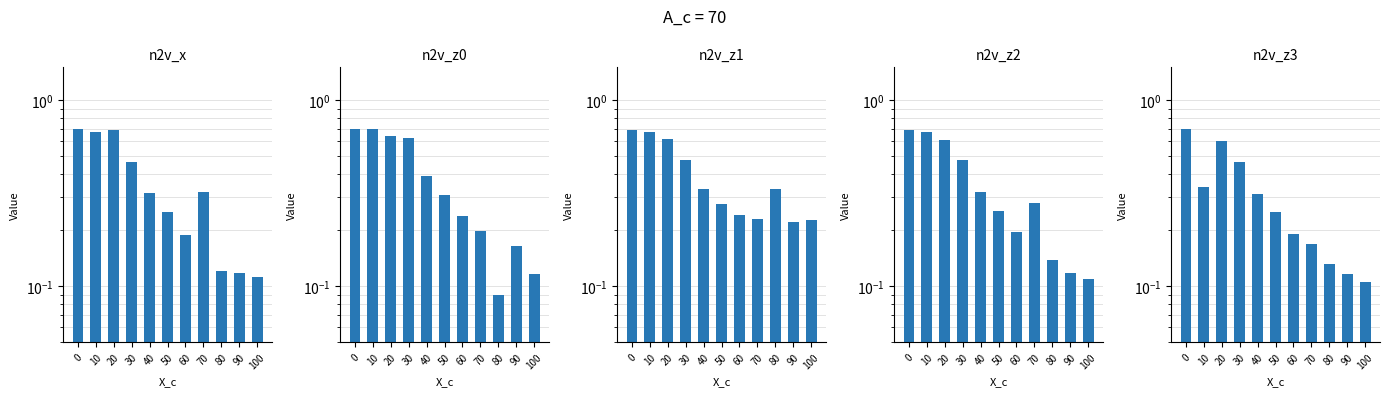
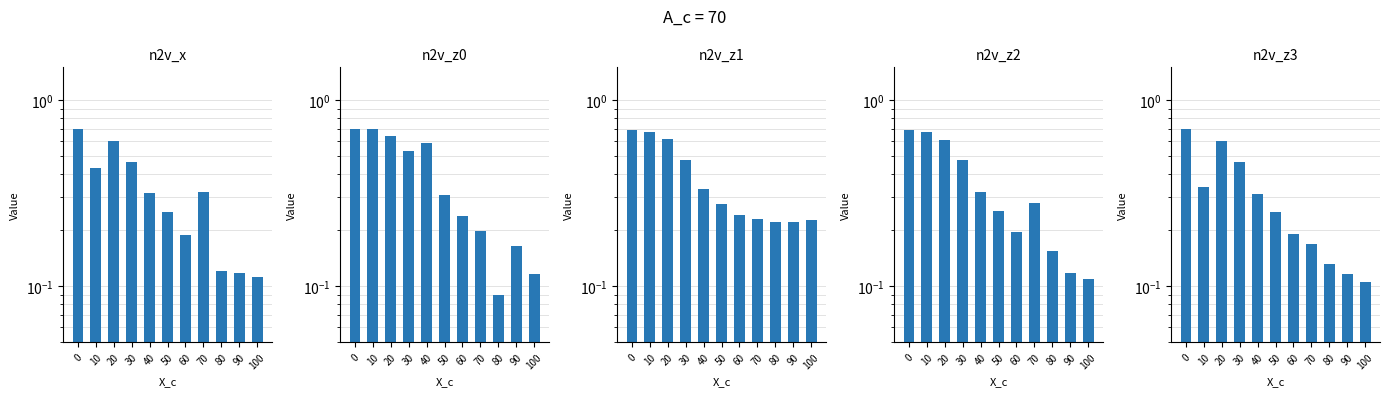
  {
    "n2v_x": {
      "0": 0.70,
-     "10": 0.67,
-     "20": 0.69,
+     "10": 0.43,
+     "20": 0.60,
      "30": 0.47,
      "40": 0.32,
      "50": 0.25,
      "60": 0.19,
      "70": 0.32,
      "80": 0.12,
      "90": 0.12,
      "100": 0.11
    },
    "n2v_z0": {
      "0": 0.70,
      "10": 0.70,
      "20": 0.64,
-     "30": 0.62,
-     "40": 0.39,
+     "30": 0.53,
+     "40": 0.59,
      "50": 0.31,
      "60": 0.24,
      "70": 0.20,
      "80": 0.09,
      "90": 0.16,
      "100": 0.12
    },
    "n2v_z1": {
      "0": 0.69,
      "10": 0.67,
      "20": 0.62,
      "30": 0.48,
      "40": 0.33,
      "50": 0.28,
      "60": 0.24,
      "70": 0.23,
-     "80": 0.33,
+     "80": 0.22,
      "90": 0.22,
      "100": 0.23
    },
    "n2v_z2": {
      "0": 0.69,
      "10": 0.67,
      "20": 0.61,
      "30": 0.48,
      "40": 0.32,
      "50": 0.25,
      "60": 0.20,
      "70": 0.28,
-     "80": 0.14,
+     "80": 0.15,
      "90": 0.12,
      "100": 0.11
    },
    "n2v_z3": {
      "0": 0.70,
      "10": 0.34,
      "20": 0.60,
      "30": 0.47,
      "40": 0.31,
      "50": 0.25,
      "60": 0.19,
      "70": 0.17,
      "80": 0.13,
      "90": 0.12,
      "100": 0.10
    }
  }
